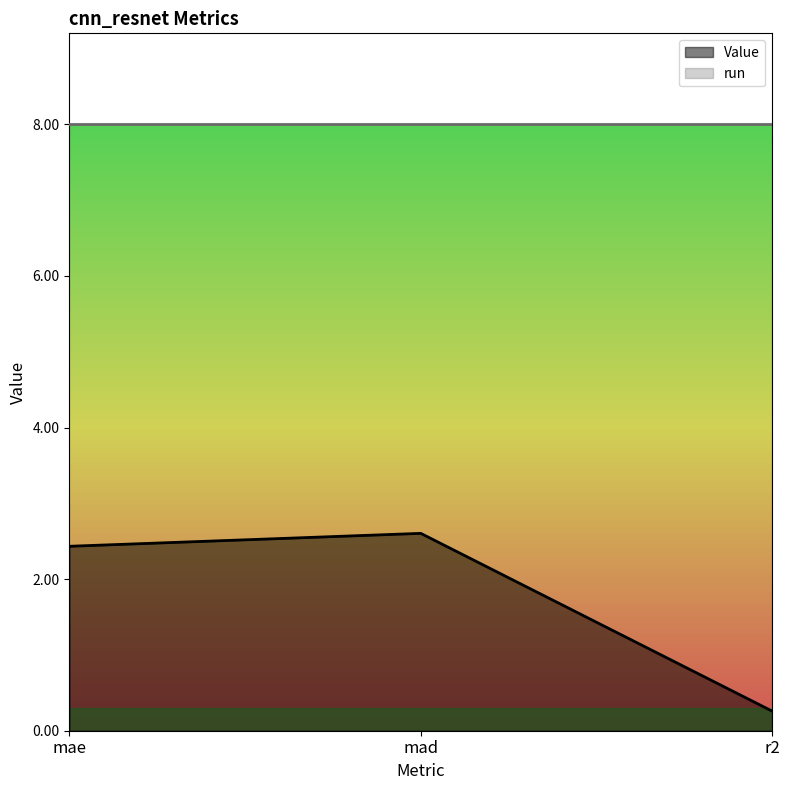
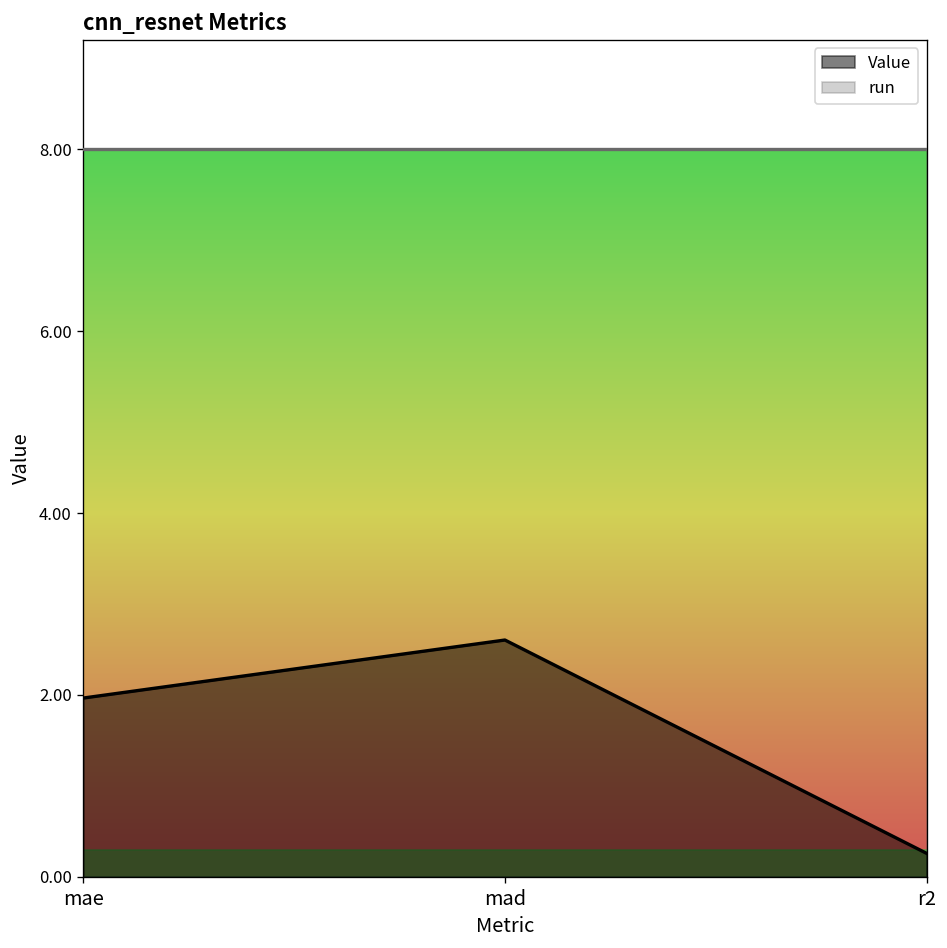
  {
    "Value": {
-     "mae": 2.4,
+     "mae": 2.0,
      "mad": 2.6
    },
    "run": {
      "mae": 8.0,
      "mad": 8.0,
      "r2": 8.0
    }
  }
